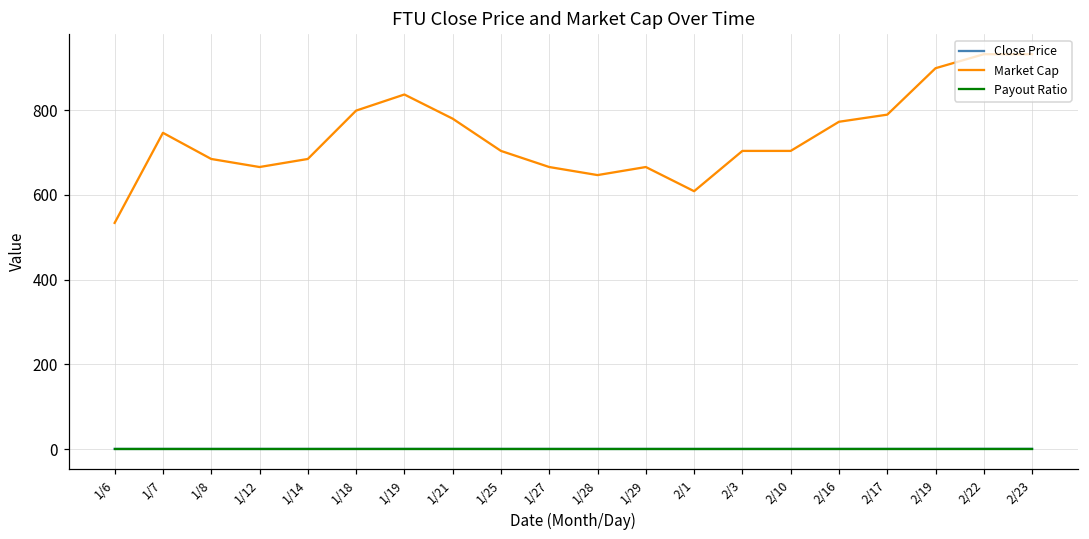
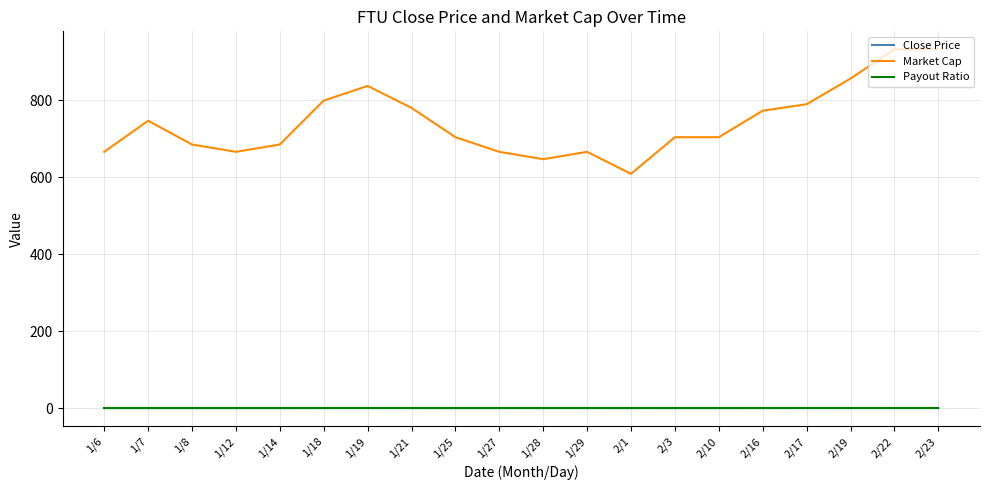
  {
    "Payout Ratio": {
      "1/6": 0,
      "1/7": 0,
      "1/8": 0,
      "1/12": 0,
      "1/14": 0,
      "1/18": 0,
      "1/19": 0,
      "1/21": 0,
      "1/25": 0,
      "1/27": 0,
      "1/28": 0,
      "1/29": 0,
      "2/1": 0,
      "2/3": 0,
      "2/10": 0,
      "2/16": 0,
      "2/17": 0,
      "2/19": 0,
      "2/22": 0,
      "2/23": 0
    },
    "Market Cap": {
-     "1/6": 530,
+     "1/6": 670,
      "1/7": 750,
      "1/8": 680,
      "1/12": 670,
      "1/14": 680,
      "1/18": 800,
      "1/19": 840,
      "1/21": 780,
      "1/25": 700,
      "1/27": 670,
      "1/28": 650,
      "1/29": 670,
      "2/1": 610,
      "2/3": 700,
      "2/10": 700,
      "2/16": 770,
      "2/17": 790,
-     "2/19": 900
+     "2/19": 860
    }
  }
